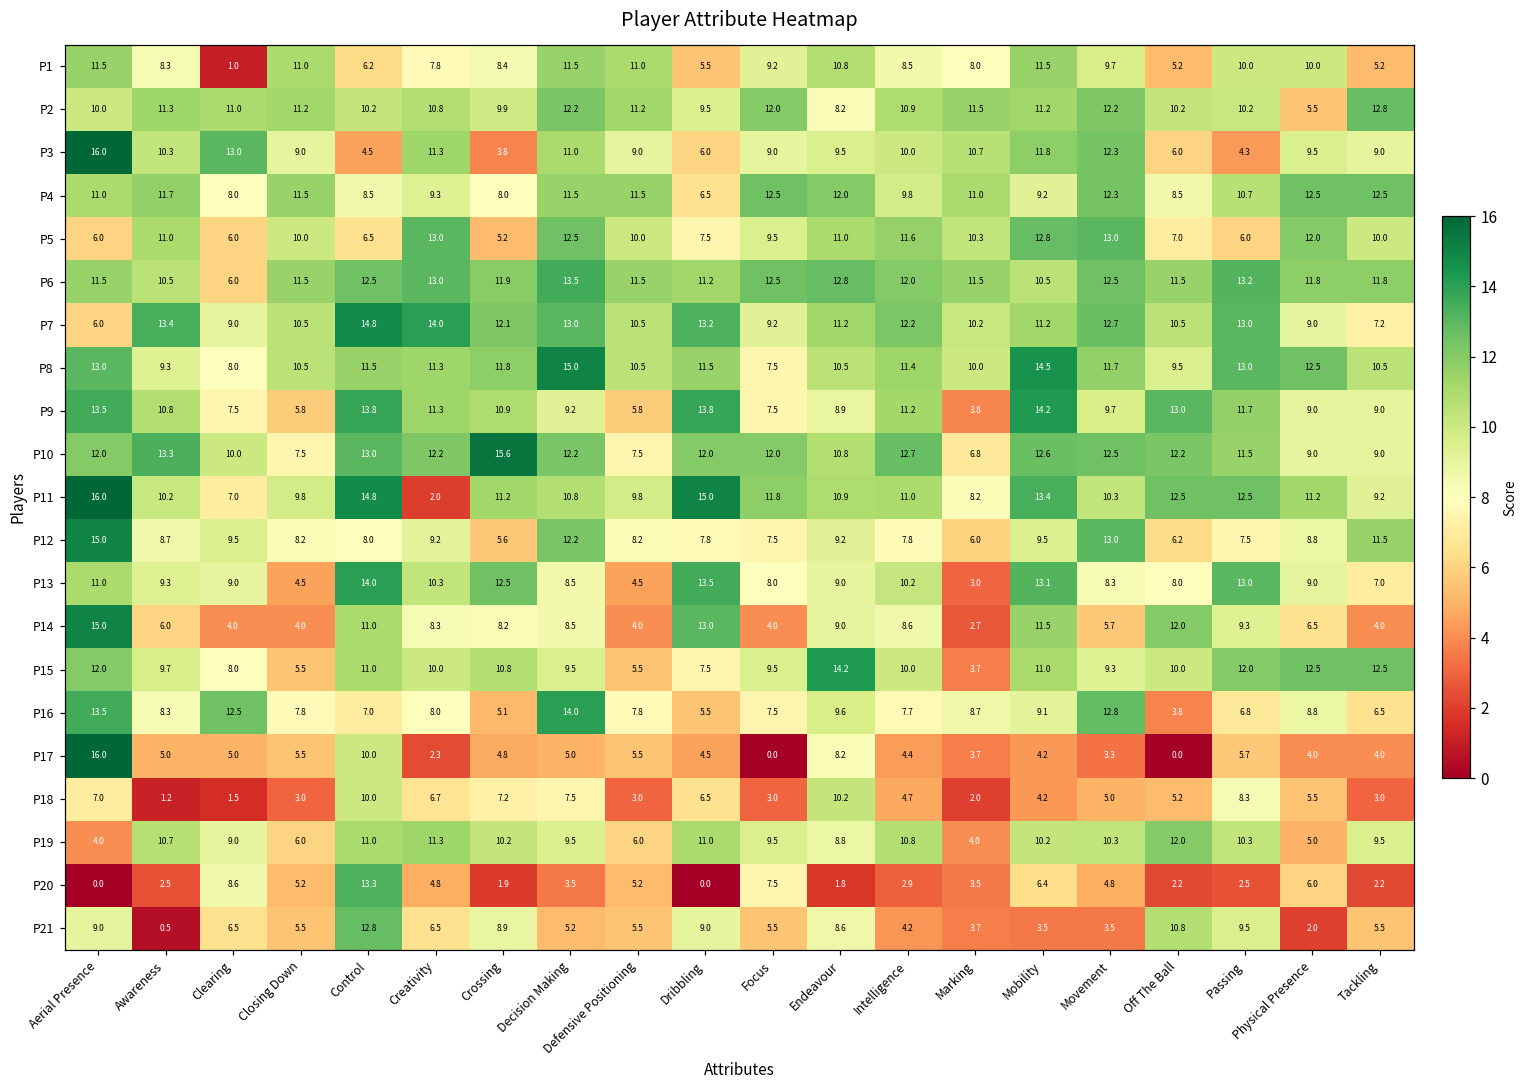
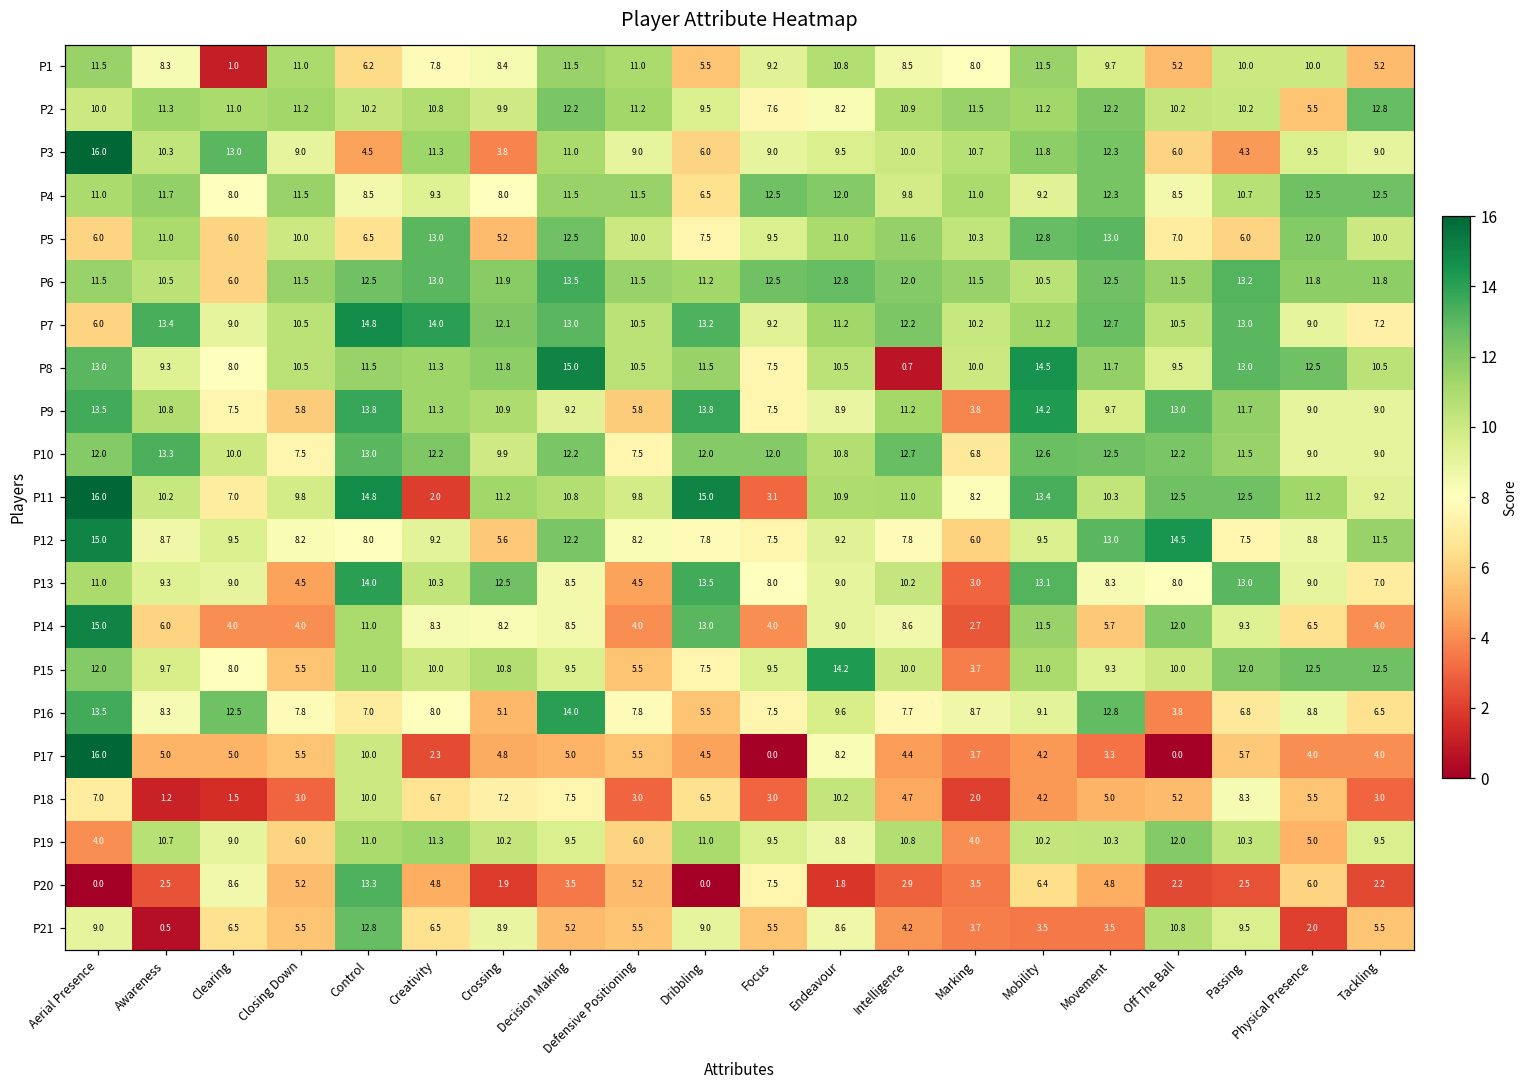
  {
    "P2": {
      "Aerial Presence": 10.0,
      "Awareness": 11.3,
      "Clearing": 11.0,
      "Closing Down": 11.2,
      "Control": 10.2,
      "Creativity": 10.8,
      "Crossing": 9.9,
      "Decision Making": 12.2,
      "Defensive Positioning": 11.2,
      "Dribbling": 9.5,
-     "Focus": 12.0,
+     "Focus": 7.6,
      "Endeavour": 8.2,
      "Intelligence": 10.9,
      "Marking": 11.5,
      "Mobility": 11.2,
      "Movement": 12.2,
      "Off The Ball": 10.2,
      "Passing": 10.2,
      "Physical Presence": 5.5,
      "Tackling": 12.8
    },
    "P8": {
      "Aerial Presence": 13.0,
      "Awareness": 9.3,
      "Clearing": 8.0,
      "Closing Down": 10.5,
      "Control": 11.5,
      "Creativity": 11.3,
      "Crossing": 11.8,
      "Decision Making": 15.0,
      "Defensive Positioning": 10.5,
      "Dribbling": 11.5,
      "Focus": 7.5,
      "Endeavour": 10.5,
-     "Intelligence": 11.4,
+     "Intelligence": 0.7,
      "Marking": 10.0,
      "Mobility": 14.5,
      "Movement": 11.7,
      "Off The Ball": 9.5,
      "Passing": 13.0,
      "Physical Presence": 12.5,
      "Tackling": 10.5
    },
    "P10": {
      "Aerial Presence": 12.0,
      "Awareness": 13.3,
      "Clearing": 10.0,
      "Closing Down": 7.5,
      "Control": 13.0,
      "Creativity": 12.2,
-     "Crossing": 15.6,
+     "Crossing": 9.9,
      "Decision Making": 12.2,
      "Defensive Positioning": 7.5,
      "Dribbling": 12.0,
      "Focus": 12.0,
      "Endeavour": 10.8,
      "Intelligence": 12.7,
      "Marking": 6.8,
      "Mobility": 12.6,
      "Movement": 12.5,
      "Off The Ball": 12.2,
      "Passing": 11.5,
      "Physical Presence": 9.0,
      "Tackling": 9.0
    },
    "P11": {
      "Aerial Presence": 16.0,
      "Awareness": 10.2,
      "Clearing": 7.0,
      "Closing Down": 9.8,
      "Control": 14.8,
      "Creativity": 2.0,
      "Crossing": 11.2,
      "Decision Making": 10.8,
      "Defensive Positioning": 9.8,
      "Dribbling": 15.0,
-     "Focus": 11.8,
+     "Focus": 3.1,
      "Endeavour": 10.9,
      "Intelligence": 11.0,
      "Marking": 8.2,
      "Mobility": 13.4,
      "Movement": 10.3,
      "Off The Ball": 12.5,
      "Passing": 12.5,
      "Physical Presence": 11.2,
      "Tackling": 9.2
    },
    "P12": {
      "Aerial Presence": 15.0,
      "Awareness": 8.7,
      "Clearing": 9.5,
      "Closing Down": 8.2,
      "Control": 8.0,
      "Creativity": 9.2,
      "Crossing": 5.6,
      "Decision Making": 12.2,
      "Defensive Positioning": 8.2,
      "Dribbling": 7.8,
      "Focus": 7.5,
      "Endeavour": 9.2,
      "Intelligence": 7.8,
      "Marking": 6.0,
      "Mobility": 9.5,
      "Movement": 13.0,
-     "Off The Ball": 6.2,
+     "Off The Ball": 14.5,
      "Passing": 7.5,
      "Physical Presence": 8.8,
      "Tackling": 11.5
    }
  }
